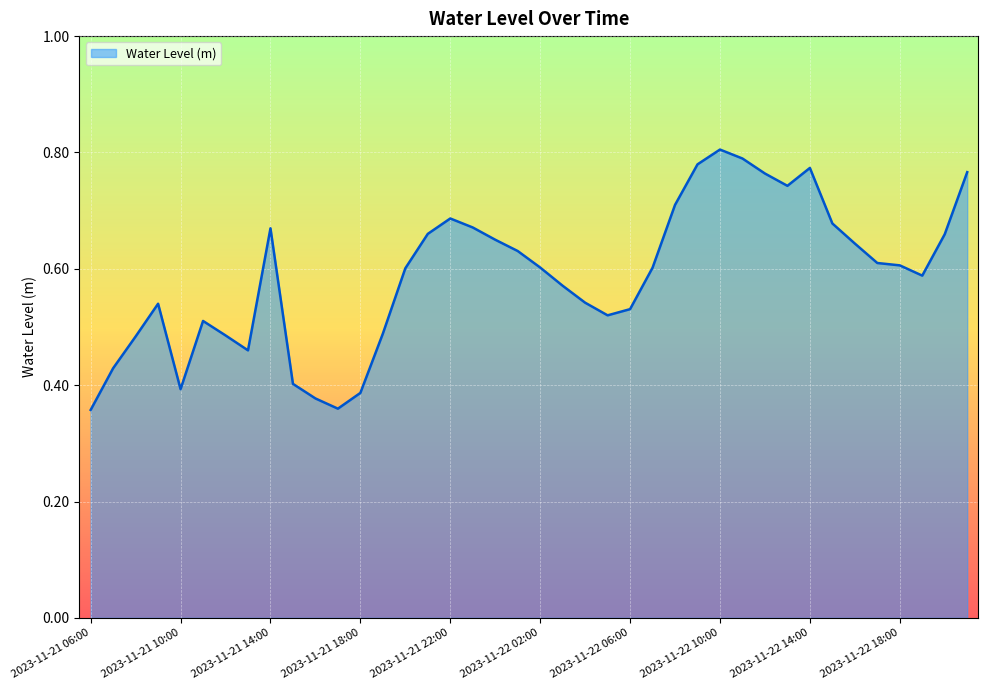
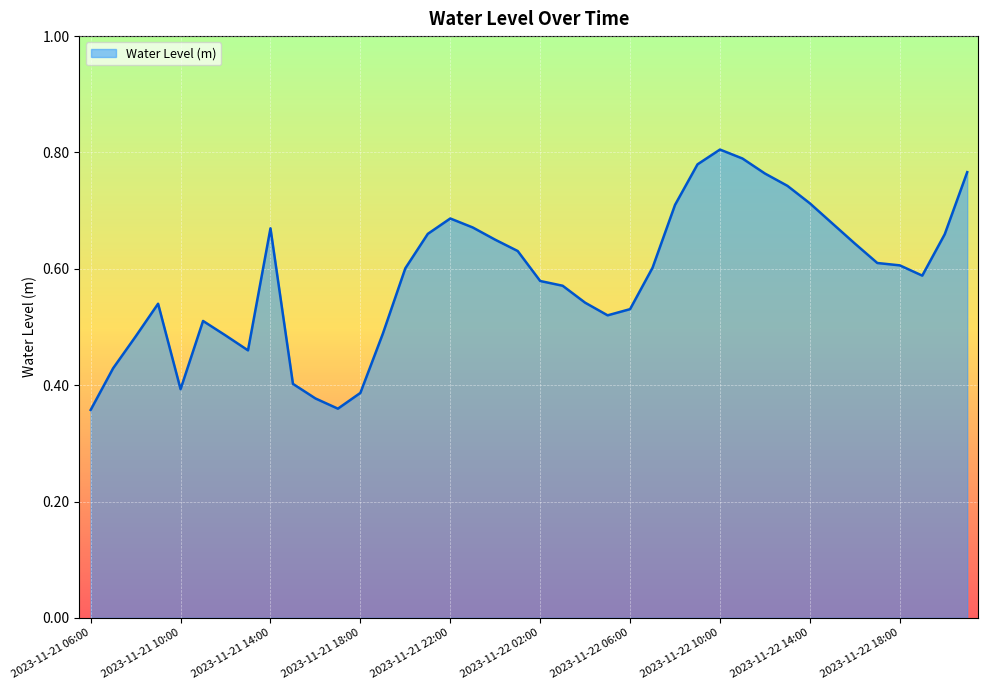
  {
    "2023-11-21 06:00": 0.36,
    "2023-11-21 10:00": 0.39,
    "2023-11-21 14:00": 0.67,
    "2023-11-21 18:00": 0.39,
    "2023-11-21 22:00": 0.69,
-   "2023-11-22 02:00": 0.60,
+   "2023-11-22 02:00": 0.58,
    "2023-11-22 06:00": 0.53,
    "2023-11-22 10:00": 0.80,
-   "2023-11-22 14:00": 0.77,
+   "2023-11-22 14:00": 0.71,
    "2023-11-22 18:00": 0.61
  }
